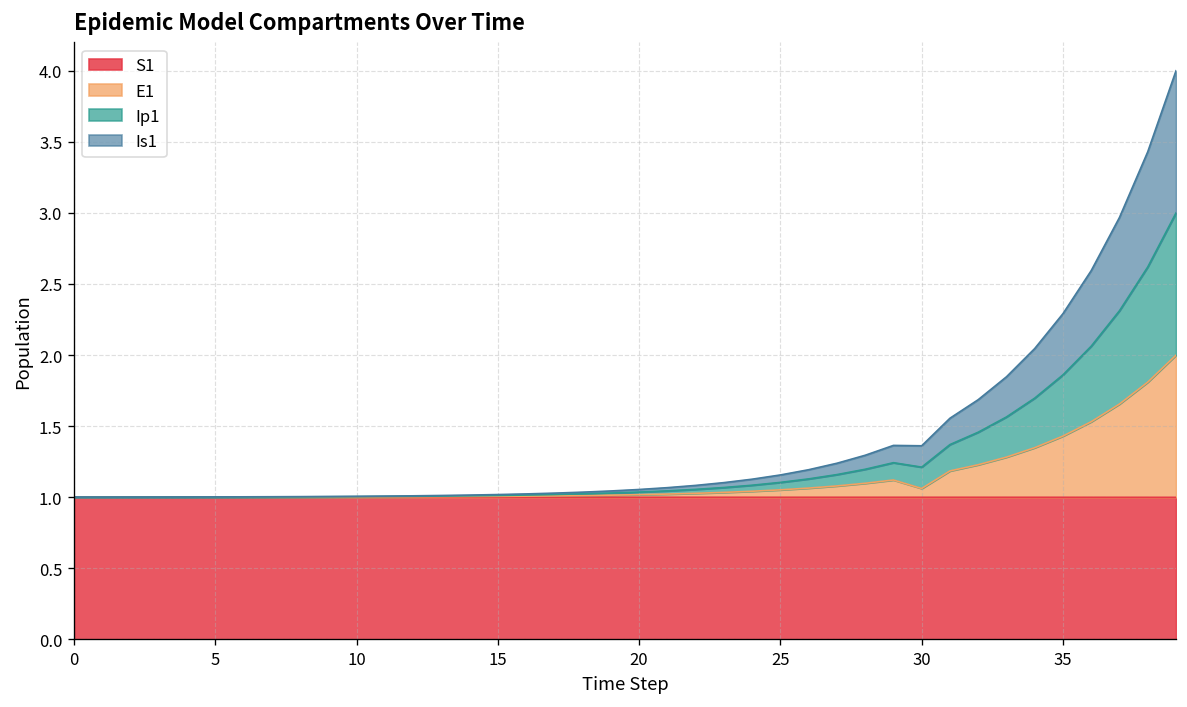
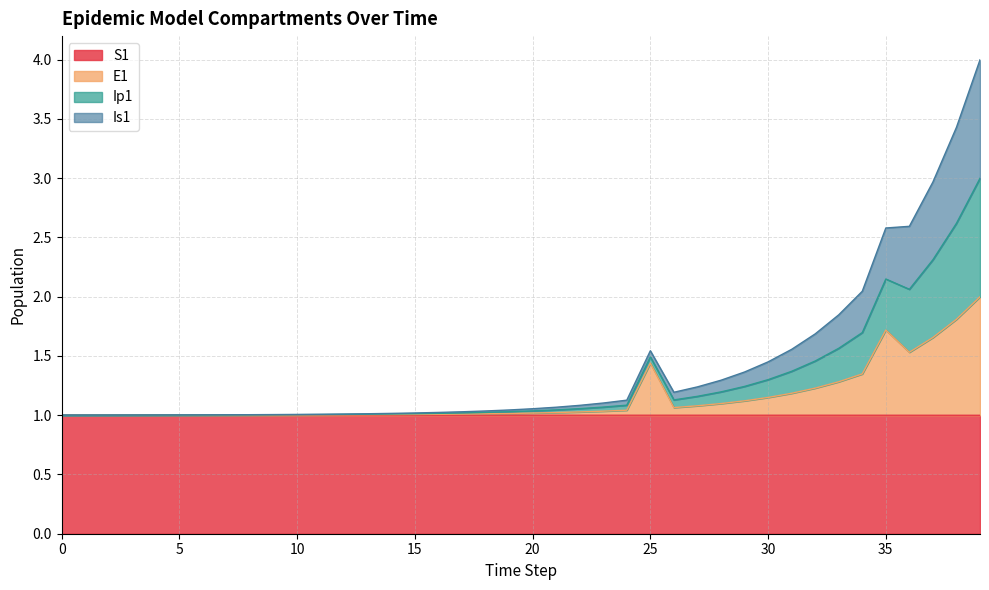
  {
    "S1": {
      "25": 1.00,
      "30": 1.00,
      "35": 1.00
    },
    "E1": {
-     "25": 0.05,
-     "30": 0.06,
-     "35": 0.43
+     "25": 0.44,
+     "30": 0.15,
+     "35": 0.72
    }
  }
